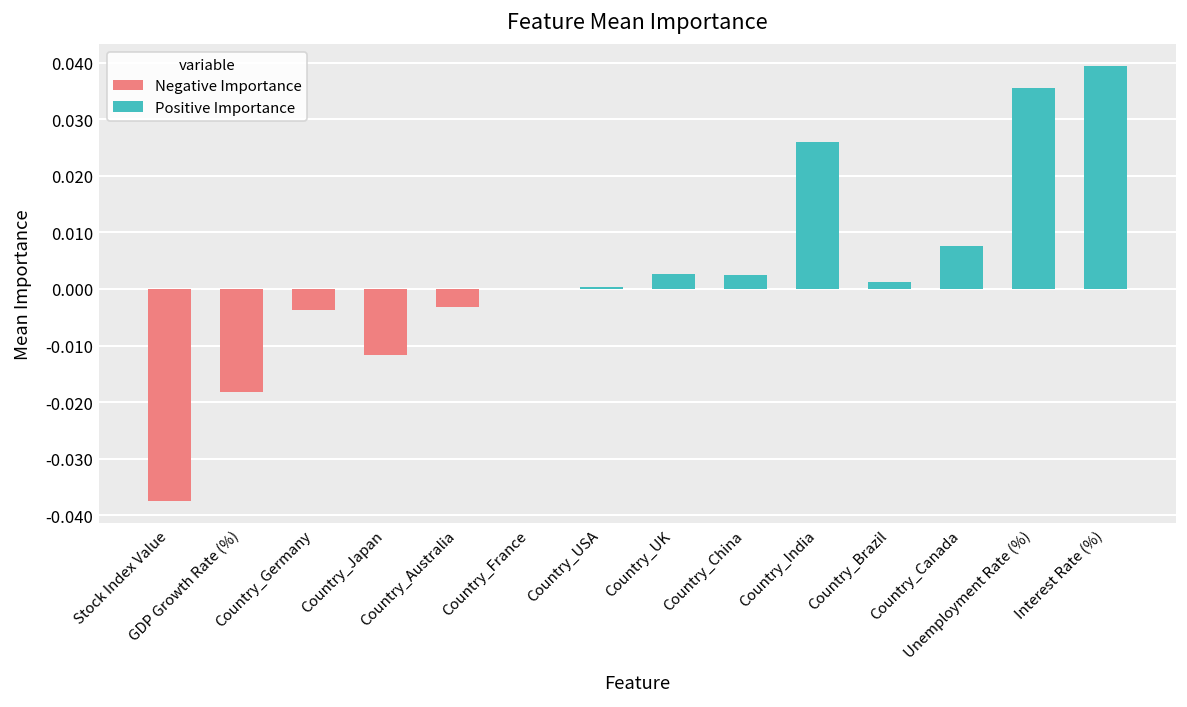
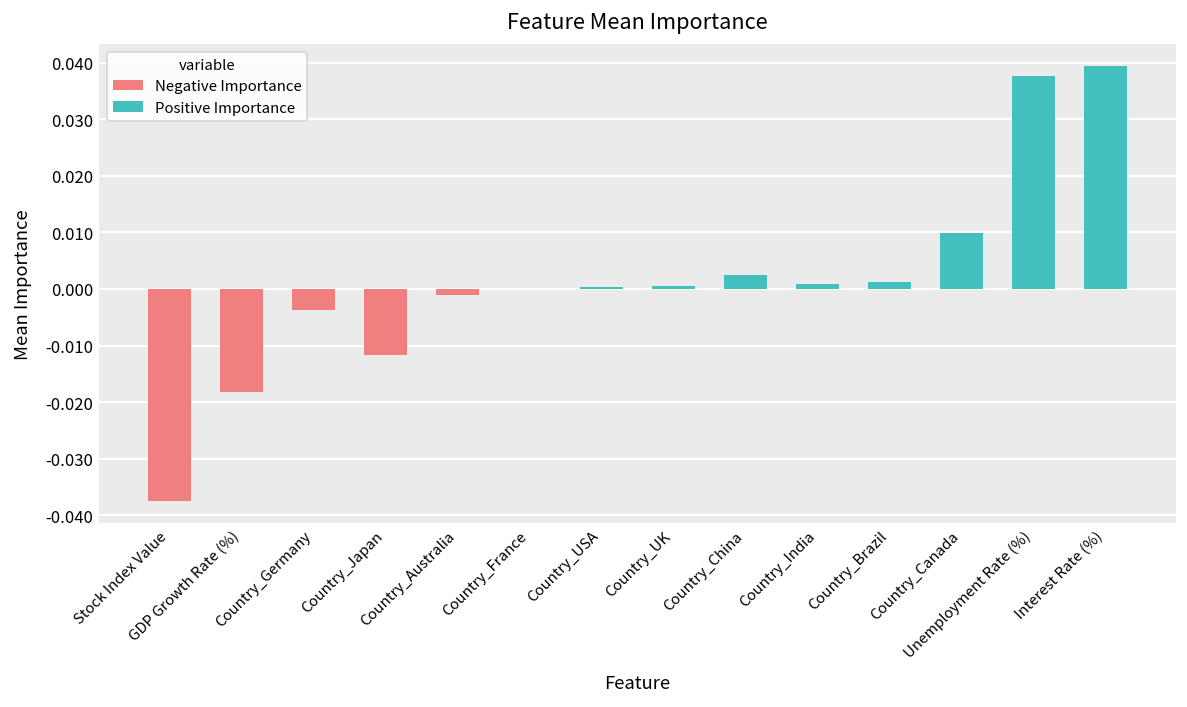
  {
    "Negative Importance": {
      "Stock Index Value": -0.037,
      "GDP Growth Rate (%)": -0.018,
      "Country_Germany": -0.004,
      "Country_Japan": -0.012,
-     "Country_Australia": -0.003
+     "Country_Australia": -0.001
    },
    "Positive Importance": {
      "Country_France": 0.000,
-     "Country_UK": 0.003,
+     "Country_UK": 0.001,
      "Country_China": 0.002,
-     "Country_India": 0.026,
+     "Country_India": 0.001,
      "Country_Brazil": 0.001,
-     "Country_Canada": 0.008,
-     "Unemployment Rate (%)": 0.036,
+     "Country_Canada": 0.010,
+     "Unemployment Rate (%)": 0.038,
      "Interest Rate (%)": 0.039
    }
  }
